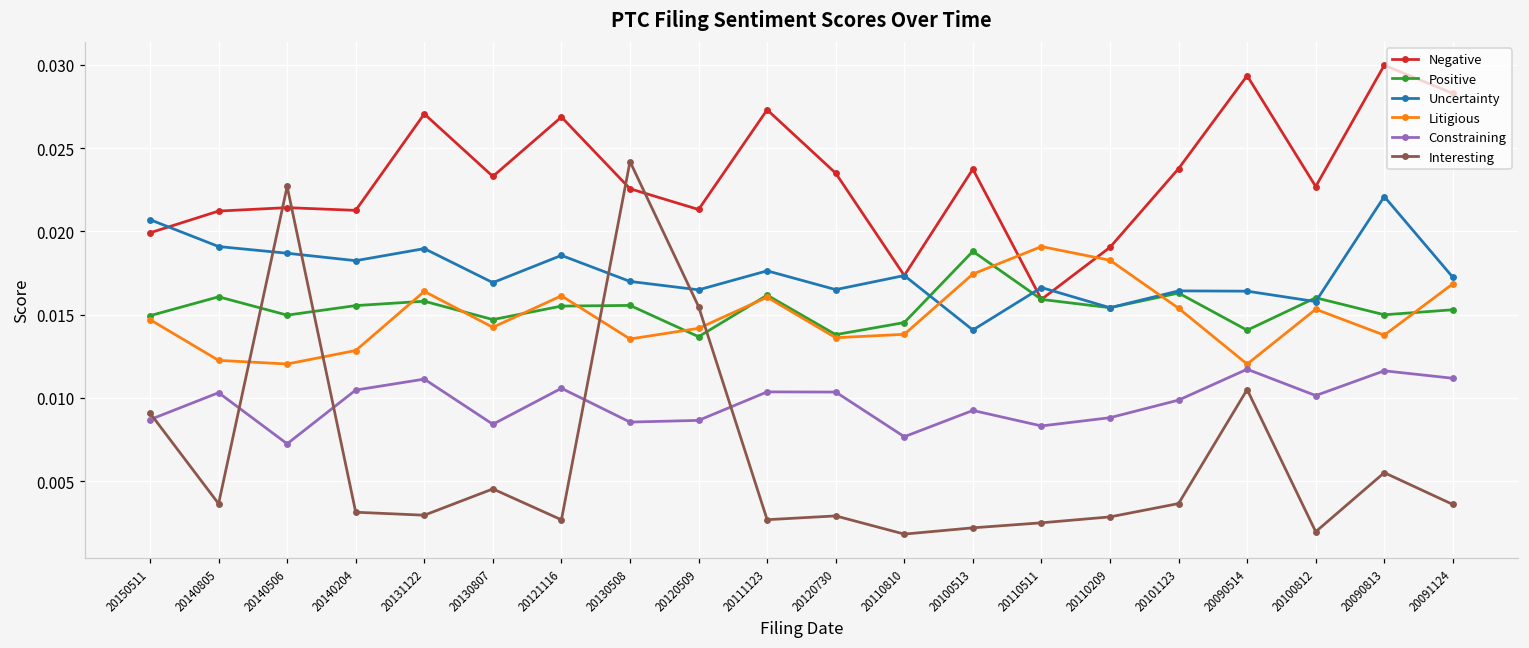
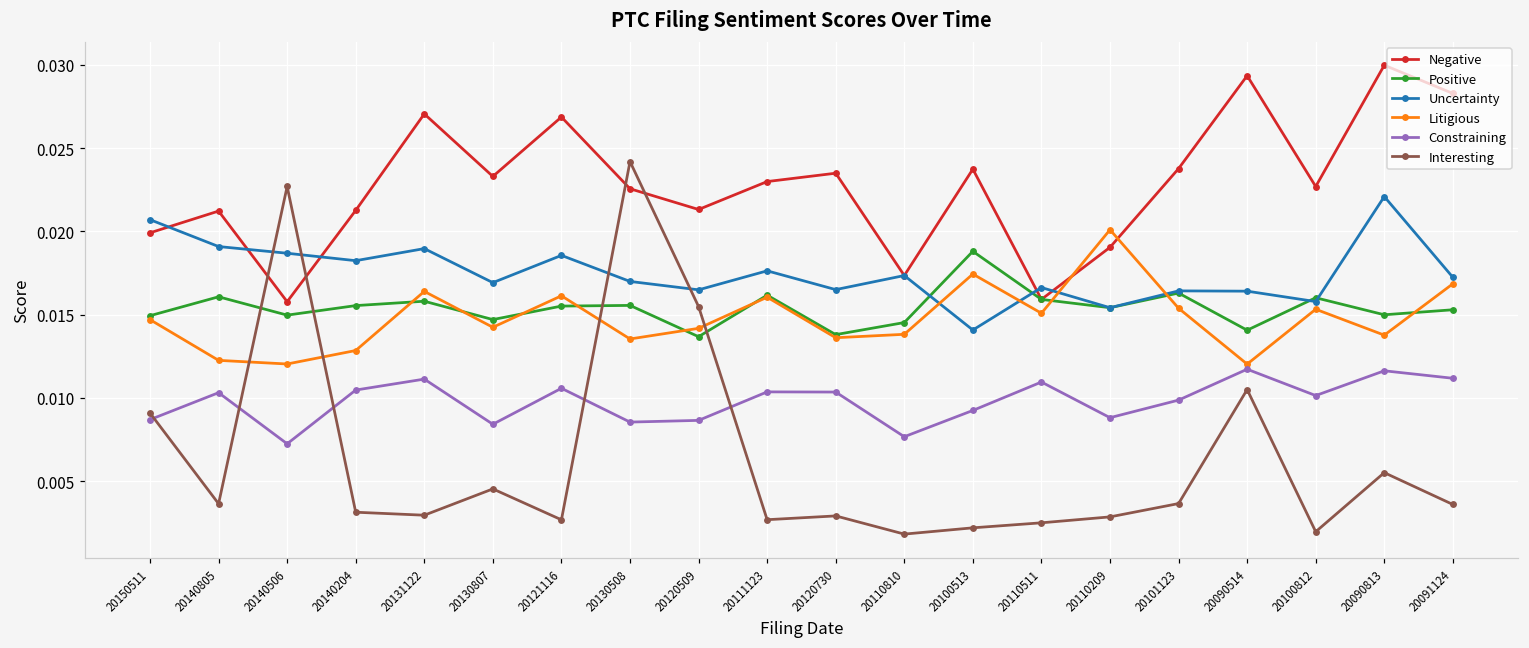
  {
    "Negative": {
      "20150511": 0.0199,
      "20140805": 0.0212,
-     "20140506": 0.0214,
+     "20140506": 0.0158,
      "20140204": 0.0213,
      "20131122": 0.0271,
      "20130807": 0.0233,
      "20121116": 0.0269,
      "20130508": 0.0226,
      "20120509": 0.0213,
-     "20111123": 0.0273,
+     "20111123": 0.0230,
      "20120730": 0.0235,
      "20100513": 0.0237,
      "20110209": 0.0190,
      "20101123": 0.0238,
      "20090514": 0.0293,
      "20100812": 0.0227,
      "20090813": 0.0300
    },
    "Positive": {
      "20150511": 0.0149,
      "20140805": 0.0161,
      "20140506": 0.0150,
      "20140204": 0.0155,
      "20131122": 0.0158,
      "20130807": 0.0147,
      "20121116": 0.0155,
      "20130508": 0.0156,
      "20120509": 0.0137,
      "20120730": 0.0138,
      "20110810": 0.0145,
      "20100513": 0.0188,
      "20090514": 0.0141,
      "20100812": 0.0160,
      "20090813": 0.0150,
      "20091124": 0.0153
    },
    "Uncertainty": {
      "20150511": 0.0207,
      "20140805": 0.0191,
      "20140506": 0.0187,
      "20140204": 0.0182,
      "20131122": 0.0190,
      "20130807": 0.0169,
      "20121116": 0.0186,
      "20130508": 0.0170,
      "20120509": 0.0165,
      "20111123": 0.0176,
      "20120730": 0.0165,
      "20100513": 0.0141,
      "20110511": 0.0166,
      "20090514": 0.0164,
      "20100812": 0.0158,
      "20090813": 0.0221,
      "20091124": 0.0172
    },
    "Litigious": {
      "20150511": 0.0147,
      "20140805": 0.0123,
      "20140506": 0.0120,
      "20140204": 0.0128,
      "20131122": 0.0164,
      "20130807": 0.0142,
      "20121116": 0.0161,
      "20130508": 0.0135,
      "20120509": 0.0142,
      "20120730": 0.0136,
      "20110810": 0.0138,
      "20100513": 0.0174,
-     "20110511": 0.0191,
-     "20110209": 0.0183,
+     "20110511": 0.0151,
+     "20110209": 0.0201,
      "20101123": 0.0154,
      "20090514": 0.0120,
      "20100812": 0.0153,
      "20090813": 0.0138,
      "20091124": 0.0168
    },
    "Constraining": {
      "20150511": 0.0087,
      "20140805": 0.0103,
      "20140506": 0.0072,
      "20140204": 0.0105,
      "20131122": 0.0111,
      "20130807": 0.0084,
      "20121116": 0.0106,
      "20130508": 0.0085,
      "20120509": 0.0086,
      "20111123": 0.0104,
      "20120730": 0.0103,
      "20110810": 0.0077,
      "20100513": 0.0092,
-     "20110511": 0.0083,
+     "20110511": 0.0109,
      "20110209": 0.0088,
      "20101123": 0.0099,
      "20090514": 0.0117,
      "20100812": 0.0101,
      "20090813": 0.0116,
      "20091124": 0.0112
    },
    "Interesting": {
      "20150511": 0.0091,
      "20140805": 0.0036,
      "20140506": 0.0227,
      "20140204": 0.0031,
      "20131122": 0.0029,
      "20130807": 0.0045,
      "20121116": 0.0027,
      "20130508": 0.0242,
      "20120509": 0.0155,
      "20111123": 0.0027,
      "20120730": 0.0029,
      "20110810": 0.0018,
      "20100513": 0.0022,
      "20110511": 0.0025,
      "20110209": 0.0028,
      "20101123": 0.0036,
      "20090514": 0.0105,
      "20100812": 0.0020,
      "20090813": 0.0055,
      "20091124": 0.0036
    }
  }
